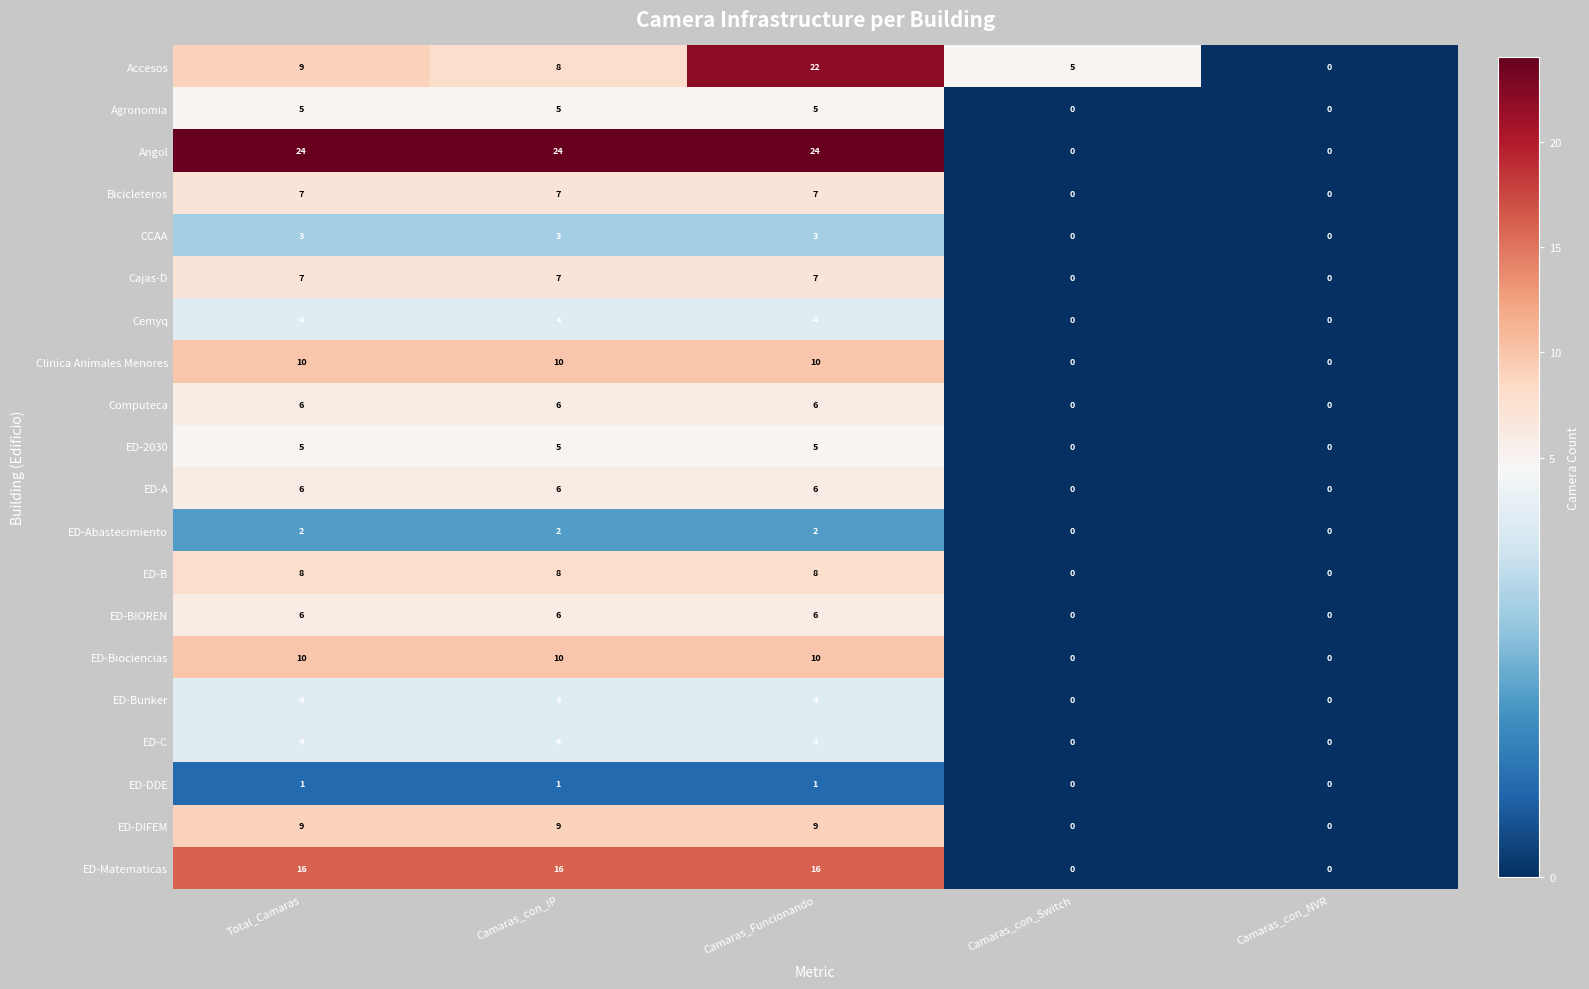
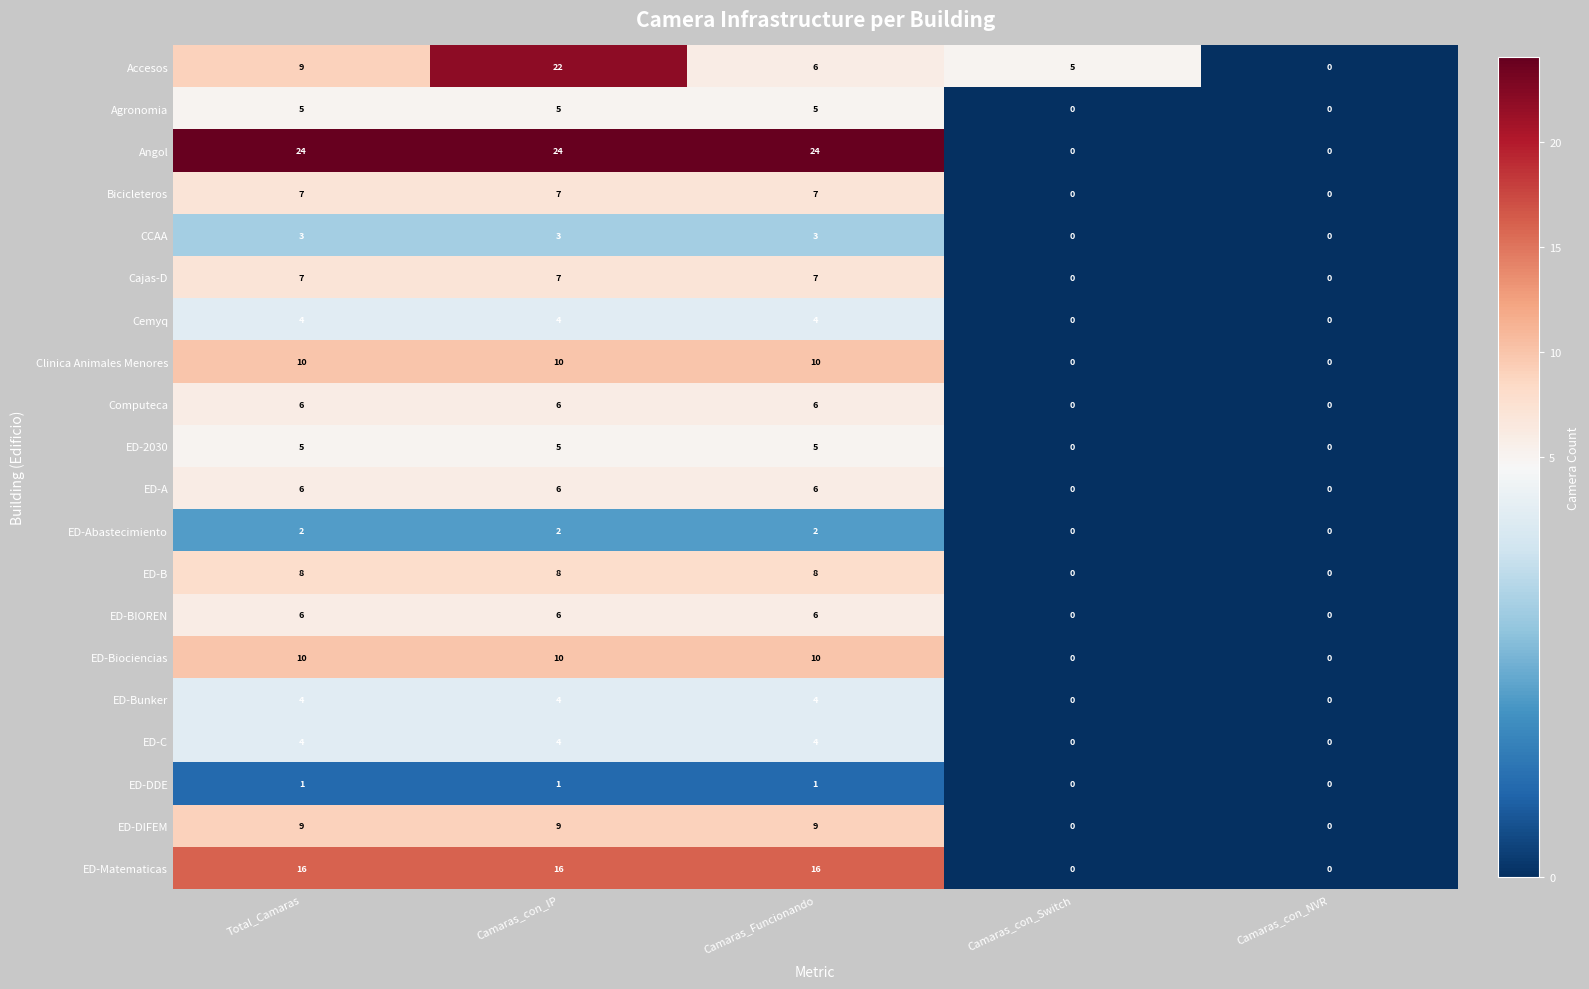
  {
    "Accesos": {
      "Total_Camaras": 9,
-     "Camaras_con_IP": 8,
-     "Camaras_Funcionando": 22,
+     "Camaras_con_IP": 22,
+     "Camaras_Funcionando": 6,
      "Camaras_con_Switch": 5,
      "Camaras_con_NVR": 0
    },
    "Agronomia": {
      "Total_Camaras": 5,
      "Camaras_con_IP": 5,
      "Camaras_Funcionando": 5,
      "Camaras_con_Switch": 0,
      "Camaras_con_NVR": 0
    },
    "Angol": {
      "Total_Camaras": 24,
      "Camaras_con_IP": 24,
      "Camaras_Funcionando": 24,
      "Camaras_con_Switch": 0,
      "Camaras_con_NVR": 0
    },
    "Bicicleteros": {
      "Total_Camaras": 7,
      "Camaras_con_IP": 7,
      "Camaras_Funcionando": 7,
      "Camaras_con_Switch": 0,
      "Camaras_con_NVR": 0
    },
    "CCAA": {
      "Total_Camaras": 3,
      "Camaras_con_IP": 3,
      "Camaras_Funcionando": 3,
      "Camaras_con_Switch": 0,
      "Camaras_con_NVR": 0
    },
    "Cajas-D": {
      "Total_Camaras": 7,
      "Camaras_con_IP": 7,
      "Camaras_Funcionando": 7,
      "Camaras_con_Switch": 0,
      "Camaras_con_NVR": 0
    },
    "Cemyq": {
      "Camaras_con_Switch": 0,
      "Camaras_con_NVR": 0
    },
    "Clinica Animales Menores": {
      "Total_Camaras": 10,
      "Camaras_con_IP": 10,
      "Camaras_Funcionando": 10,
      "Camaras_con_Switch": 0,
      "Camaras_con_NVR": 0
    },
    "Computeca": {
      "Total_Camaras": 6,
      "Camaras_con_IP": 6,
      "Camaras_Funcionando": 6,
      "Camaras_con_Switch": 0,
      "Camaras_con_NVR": 0
    },
    "ED-2030": {
      "Total_Camaras": 5,
      "Camaras_con_IP": 5,
      "Camaras_Funcionando": 5,
      "Camaras_con_Switch": 0,
      "Camaras_con_NVR": 0
    },
    "ED-A": {
      "Total_Camaras": 6,
      "Camaras_con_IP": 6,
      "Camaras_Funcionando": 6,
      "Camaras_con_Switch": 0,
      "Camaras_con_NVR": 0
    },
    "ED-Abastecimiento": {
      "Total_Camaras": 2,
      "Camaras_con_IP": 2,
      "Camaras_Funcionando": 2,
      "Camaras_con_Switch": 0,
      "Camaras_con_NVR": 0
    },
    "ED-B": {
      "Total_Camaras": 8,
      "Camaras_con_IP": 8,
      "Camaras_Funcionando": 8,
      "Camaras_con_Switch": 0,
      "Camaras_con_NVR": 0
    },
    "ED-BIOREN": {
      "Total_Camaras": 6,
      "Camaras_con_IP": 6,
      "Camaras_Funcionando": 6,
      "Camaras_con_Switch": 0,
      "Camaras_con_NVR": 0
    },
    "ED-Biociencias": {
      "Total_Camaras": 10,
      "Camaras_con_IP": 10,
      "Camaras_Funcionando": 10,
      "Camaras_con_Switch": 0,
      "Camaras_con_NVR": 0
    },
    "ED-Bunker": {
      "Camaras_con_Switch": 0,
      "Camaras_con_NVR": 0
    },
    "ED-C": {
      "Camaras_con_Switch": 0,
      "Camaras_con_NVR": 0
    },
    "ED-DDE": {
      "Total_Camaras": 1,
      "Camaras_con_IP": 1,
      "Camaras_Funcionando": 1,
      "Camaras_con_Switch": 0,
      "Camaras_con_NVR": 0
    },
    "ED-DIFEM": {
      "Total_Camaras": 9,
      "Camaras_con_IP": 9,
      "Camaras_Funcionando": 9,
      "Camaras_con_Switch": 0,
      "Camaras_con_NVR": 0
    },
    "ED-Matematicas": {
      "Total_Camaras": 16,
      "Camaras_con_IP": 16,
      "Camaras_Funcionando": 16,
      "Camaras_con_Switch": 0,
      "Camaras_con_NVR": 0
    }
  }
